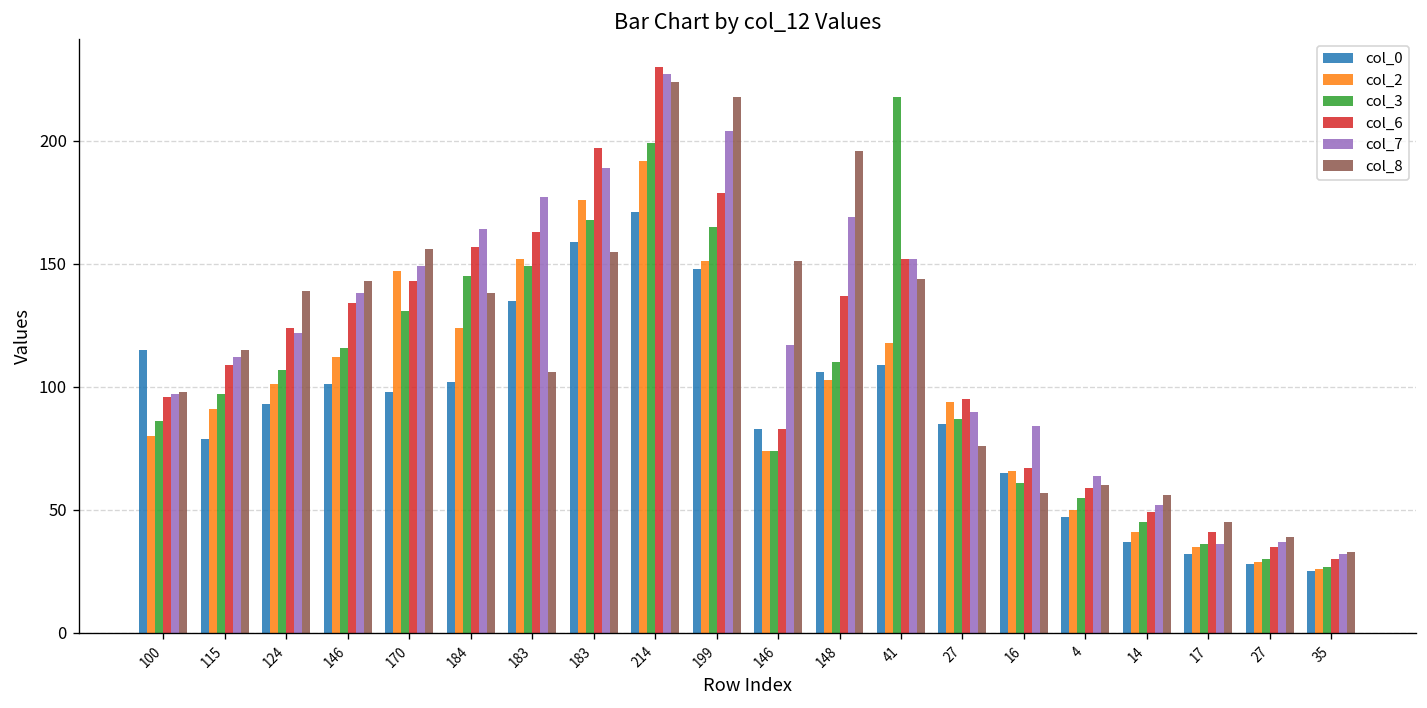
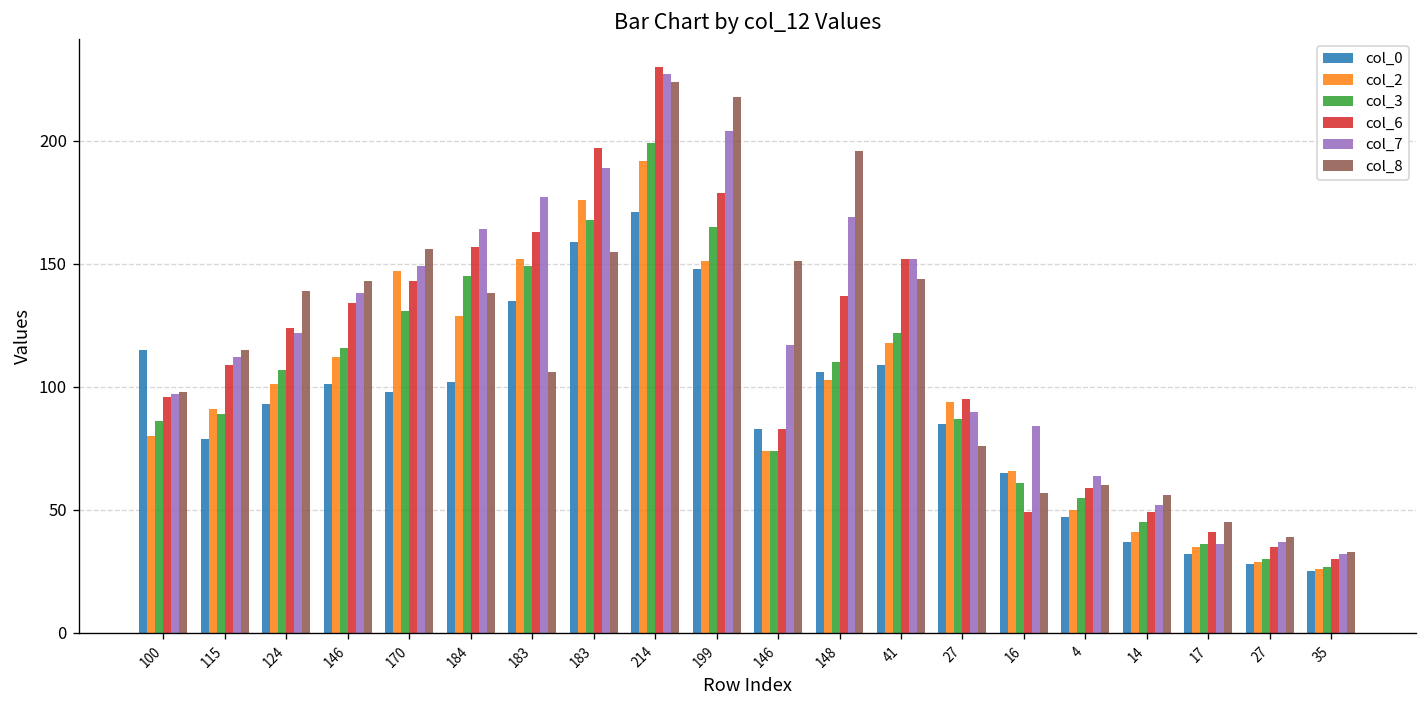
  {
    "col_0": {
      "100": 115,
      "115": 79,
      "124": 93,
      "170": 98,
      "184": 102,
      "214": 171,
      "199": 148,
      "148": 106,
      "41": 109,
      "16": 65,
      "4": 47,
      "14": 37,
      "17": 32,
      "35": 25
    },
    "col_2": {
      "100": 80,
      "115": 91,
      "124": 101,
      "170": 147,
-     "184": 124,
+     "184": 129,
      "214": 192,
      "199": 151,
      "148": 103,
      "41": 118,
      "16": 66,
      "4": 50,
      "14": 41,
      "17": 35,
      "35": 26
    },
    "col_3": {
      "100": 86,
-     "115": 97,
+     "115": 89,
      "124": 107,
      "170": 131,
      "184": 145,
      "214": 199,
      "199": 165,
      "148": 110,
-     "41": 218,
+     "41": 122,
      "16": 61,
      "4": 55,
      "14": 45,
      "17": 36,
      "35": 27
    },
    "col_6": {
      "100": 96,
      "115": 109,
      "124": 124,
      "170": 143,
      "184": 157,
      "214": 230,
      "199": 179,
      "148": 137,
      "41": 152,
-     "16": 67,
+     "16": 49,
      "4": 59,
      "14": 49,
      "17": 41,
      "35": 30
    },
    "col_7": {
      "100": 97,
      "115": 112,
      "124": 122,
      "170": 149,
      "184": 164,
      "214": 227,
      "199": 204,
      "148": 169,
      "41": 152,
      "16": 84,
      "4": 64,
      "14": 52,
      "17": 36,
      "35": 32
    },
    "col_8": {
      "100": 98,
      "115": 115,
      "124": 139,
      "170": 156,
      "184": 138,
      "214": 224,
      "199": 218,
      "148": 196,
      "41": 144,
      "16": 57,
      "4": 60,
      "14": 56,
      "17": 45,
      "35": 33
    }
  }
